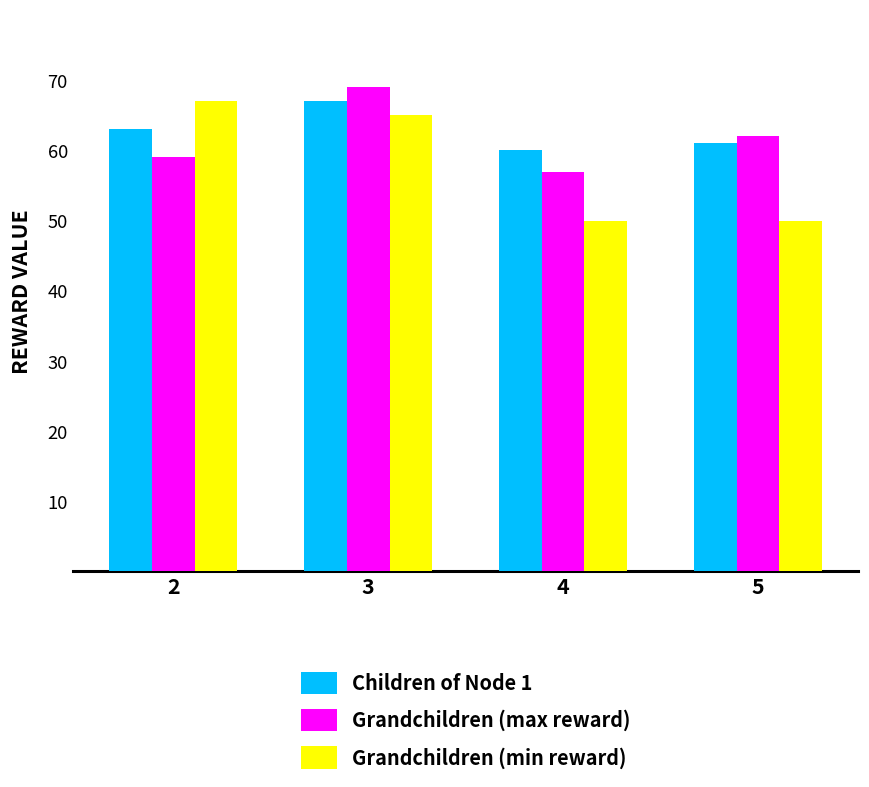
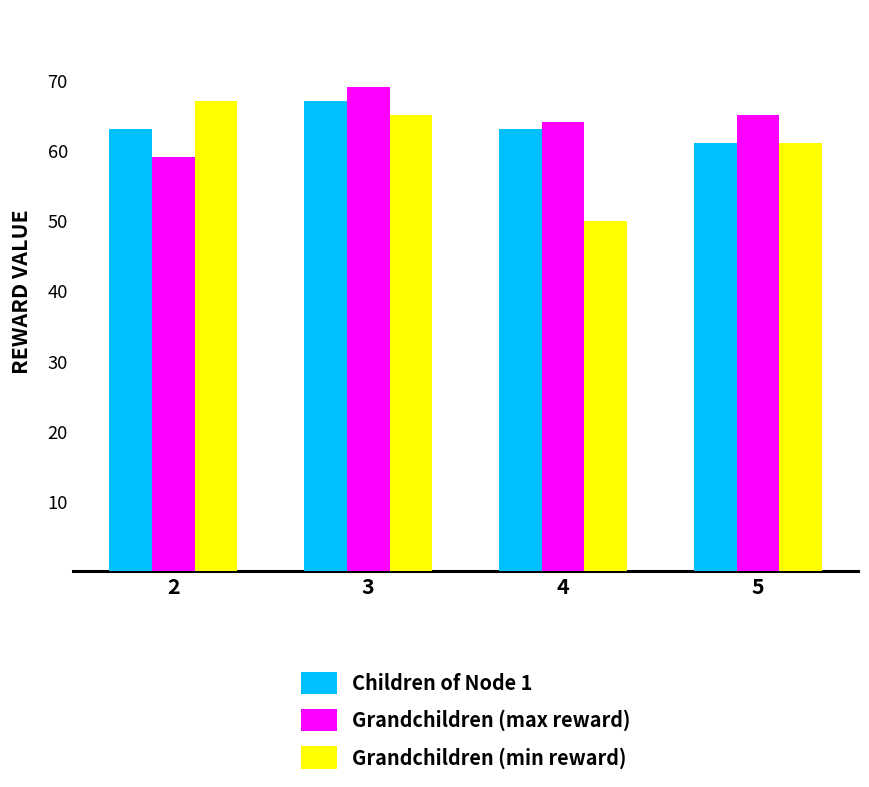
  {
    "Children of Node 1": {
      "2": 63,
      "3": 67,
-     "4": 60,
+     "4": 63,
      "5": 61
    },
    "Grandchildren (max reward)": {
      "2": 59,
      "3": 69,
-     "4": 57,
-     "5": 62
+     "4": 64,
+     "5": 65
    },
    "Grandchildren (min reward)": {
      "2": 67,
      "3": 65,
      "4": 50,
-     "5": 50
+     "5": 61
    }
  }
